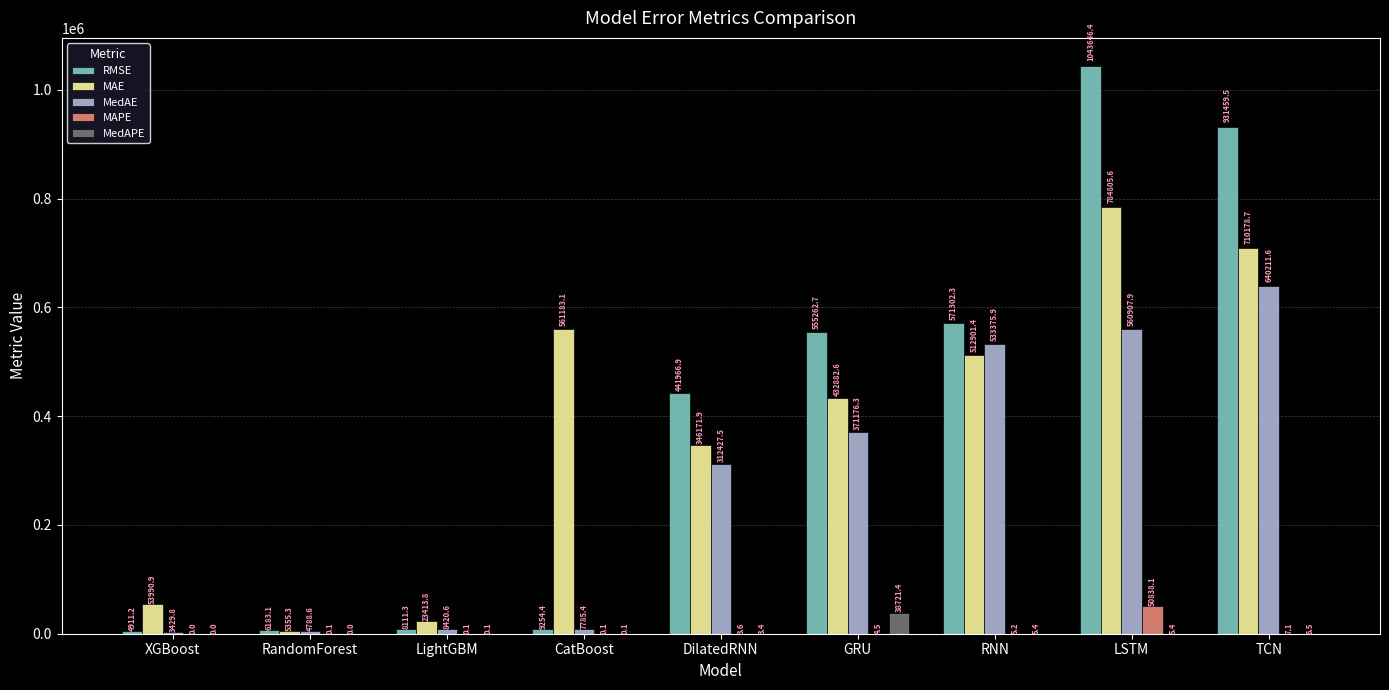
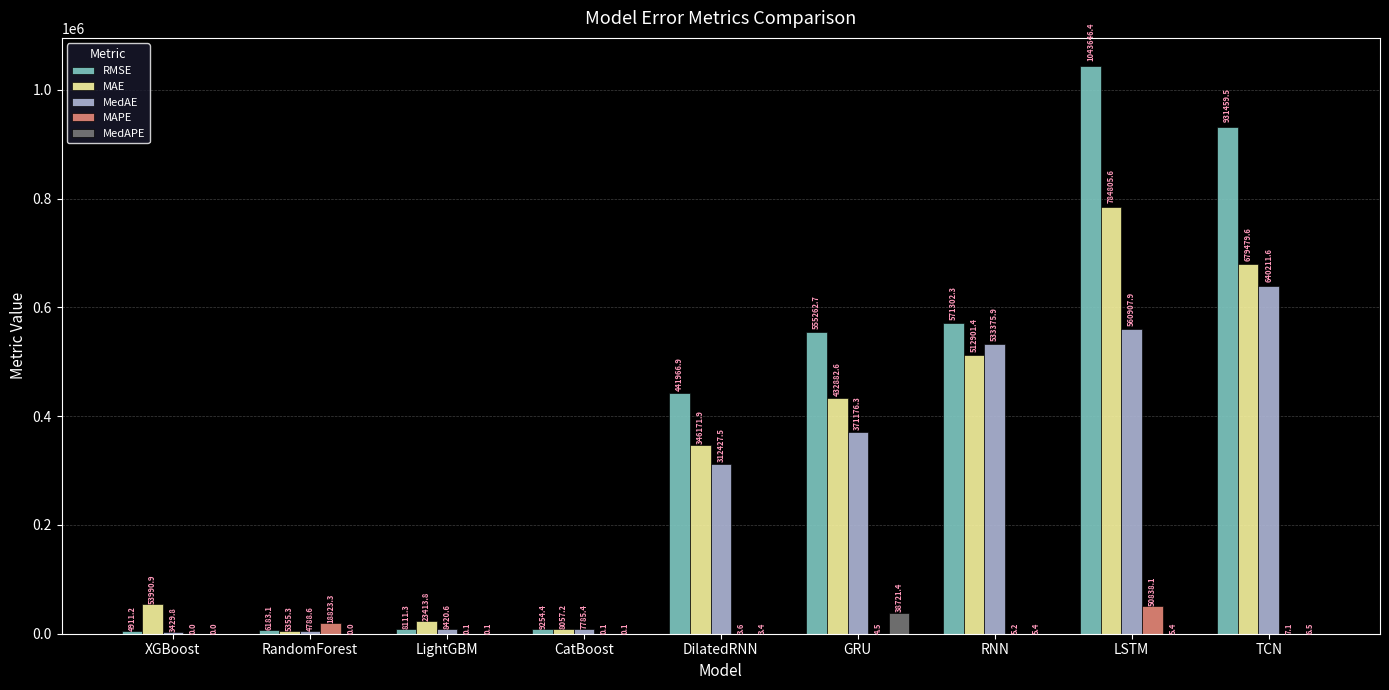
  {
    "MAE": {
      "XGBoost": 53990.9,
      "RandomForest": 5355.3,
      "LightGBM": 23413.8,
-     "CatBoost": 561183.1,
+     "CatBoost": 8057.2,
      "DilatedRNN": 346171.9,
      "GRU": 432882.6,
      "RNN": 512901.4,
      "LSTM": 784805.6,
-     "TCN": 710178.7
+     "TCN": 679479.6
    },
    "MAPE": {
      "XGBoost": 0.0,
-     "RandomForest": 0.1,
+     "RandomForest": 18823.3,
      "LightGBM": 0.1,
      "CatBoost": 0.1,
      "DilatedRNN": 3.6,
      "GRU": 4.5,
      "RNN": 5.2,
      "LSTM": 50838.1,
      "TCN": 7.1
    },
    "MedAPE": {
      "XGBoost": 0.0,
      "RandomForest": 0.0,
      "LightGBM": 0.1,
      "CatBoost": 0.1,
      "DilatedRNN": 3.4,
      "GRU": 38721.4,
      "RNN": 5.4,
      "LSTM": 5.4,
      "TCN": 6.5
    }
  }
